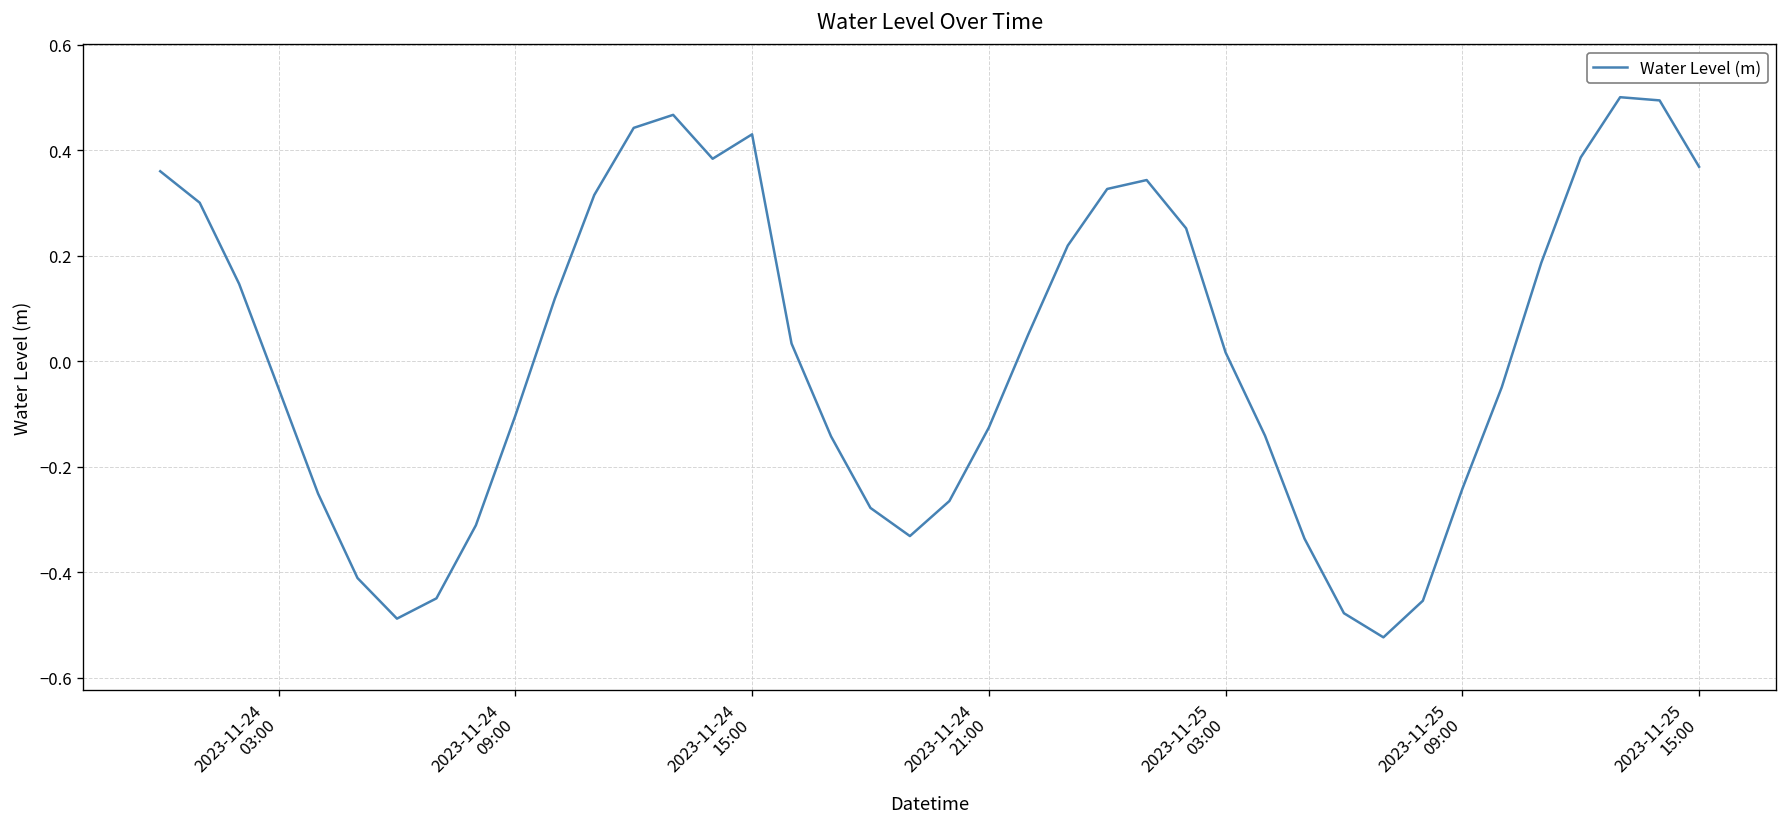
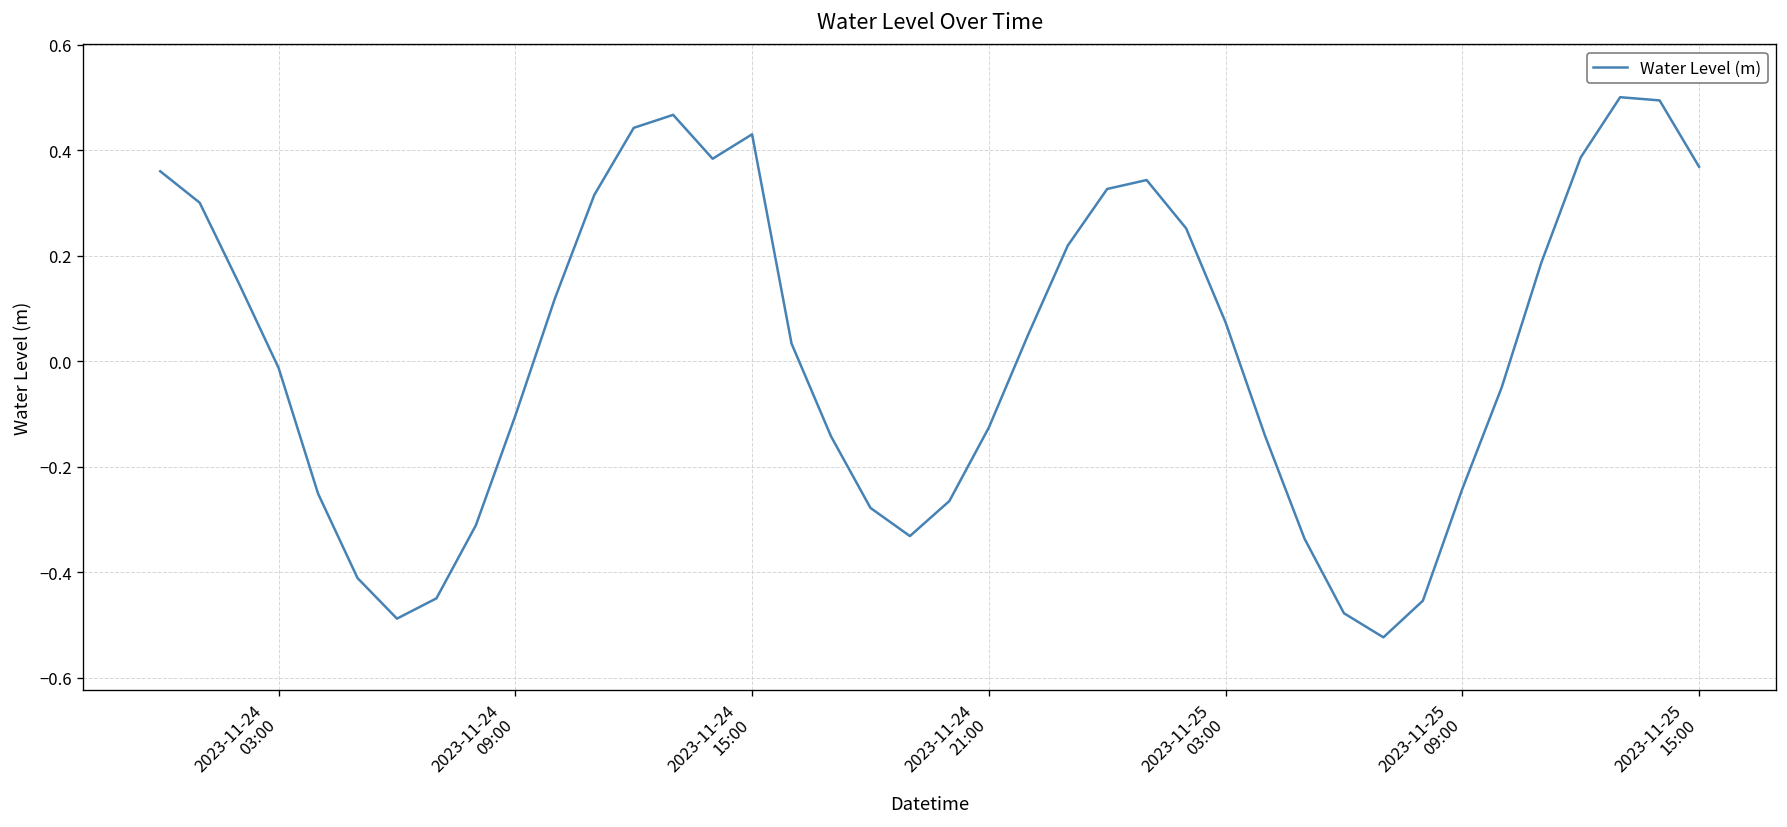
  {
-   "2023-11-24 03:00": -0.05,
+   "2023-11-24 03:00": -0.01,
    "2023-11-24 09:00": -0.10,
    "2023-11-24 15:00": 0.43,
    "2023-11-24 21:00": -0.13,
-   "2023-11-25 03:00": 0.02,
+   "2023-11-25 03:00": 0.07,
    "2023-11-25 09:00": -0.24,
    "2023-11-25 15:00": 0.37
  }
